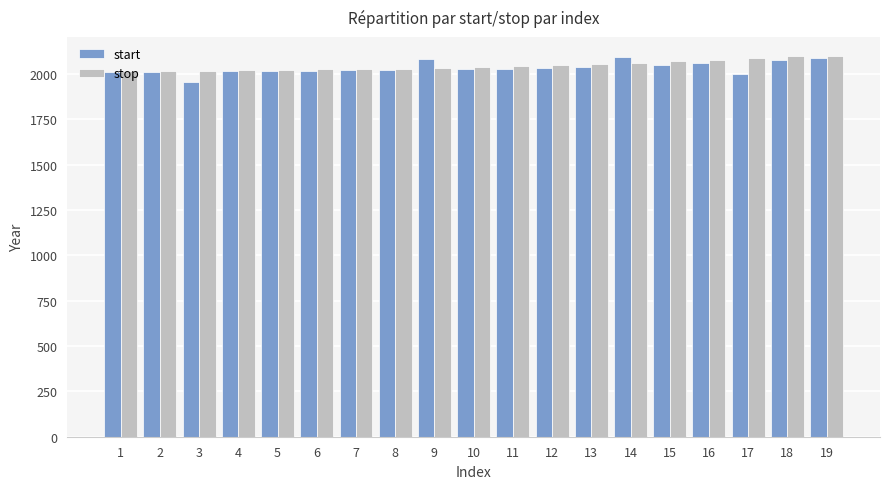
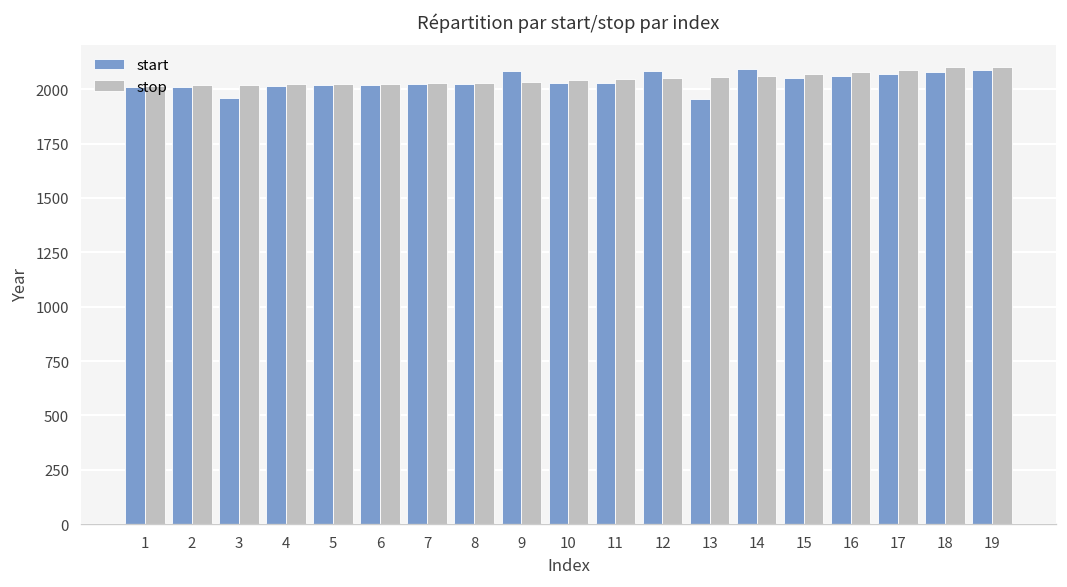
  {
    "start": {
      "1": 2010,
      "2": 2010,
      "3": 1960,
      "4": 2020,
      "5": 2020,
      "6": 2020,
      "7": 2020,
      "8": 2020,
      "9": 2080,
      "10": 2030,
      "11": 2030,
-     "12": 2040,
-     "13": 2040,
+     "12": 2090,
+     "13": 1950,
      "14": 2090,
      "15": 2050,
      "16": 2060,
-     "17": 2000,
+     "17": 2070,
      "18": 2080,
      "19": 2090
    },
    "stop": {
      "1": 2020,
      "2": 2020,
      "3": 2020,
      "4": 2020,
      "5": 2020,
      "6": 2030,
      "7": 2030,
      "8": 2030,
      "9": 2040,
      "10": 2040,
      "11": 2050,
      "12": 2050,
      "13": 2060,
      "14": 2060,
      "15": 2070,
      "16": 2080,
      "17": 2090,
      "18": 2100,
      "19": 2100
    }
  }
